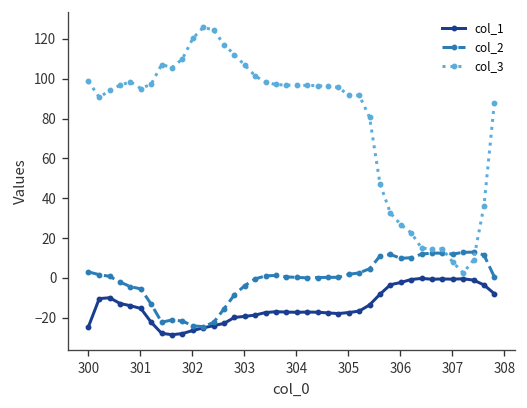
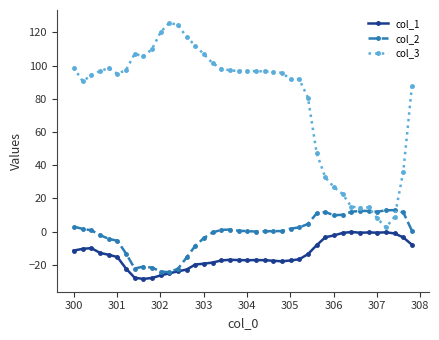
  {
    "col_1": {
-     "300": -25
+     "300": -11
    },
    "col_2": {
      "300": 3
    },
    "col_3": {
      "300": 99
    }
  }
